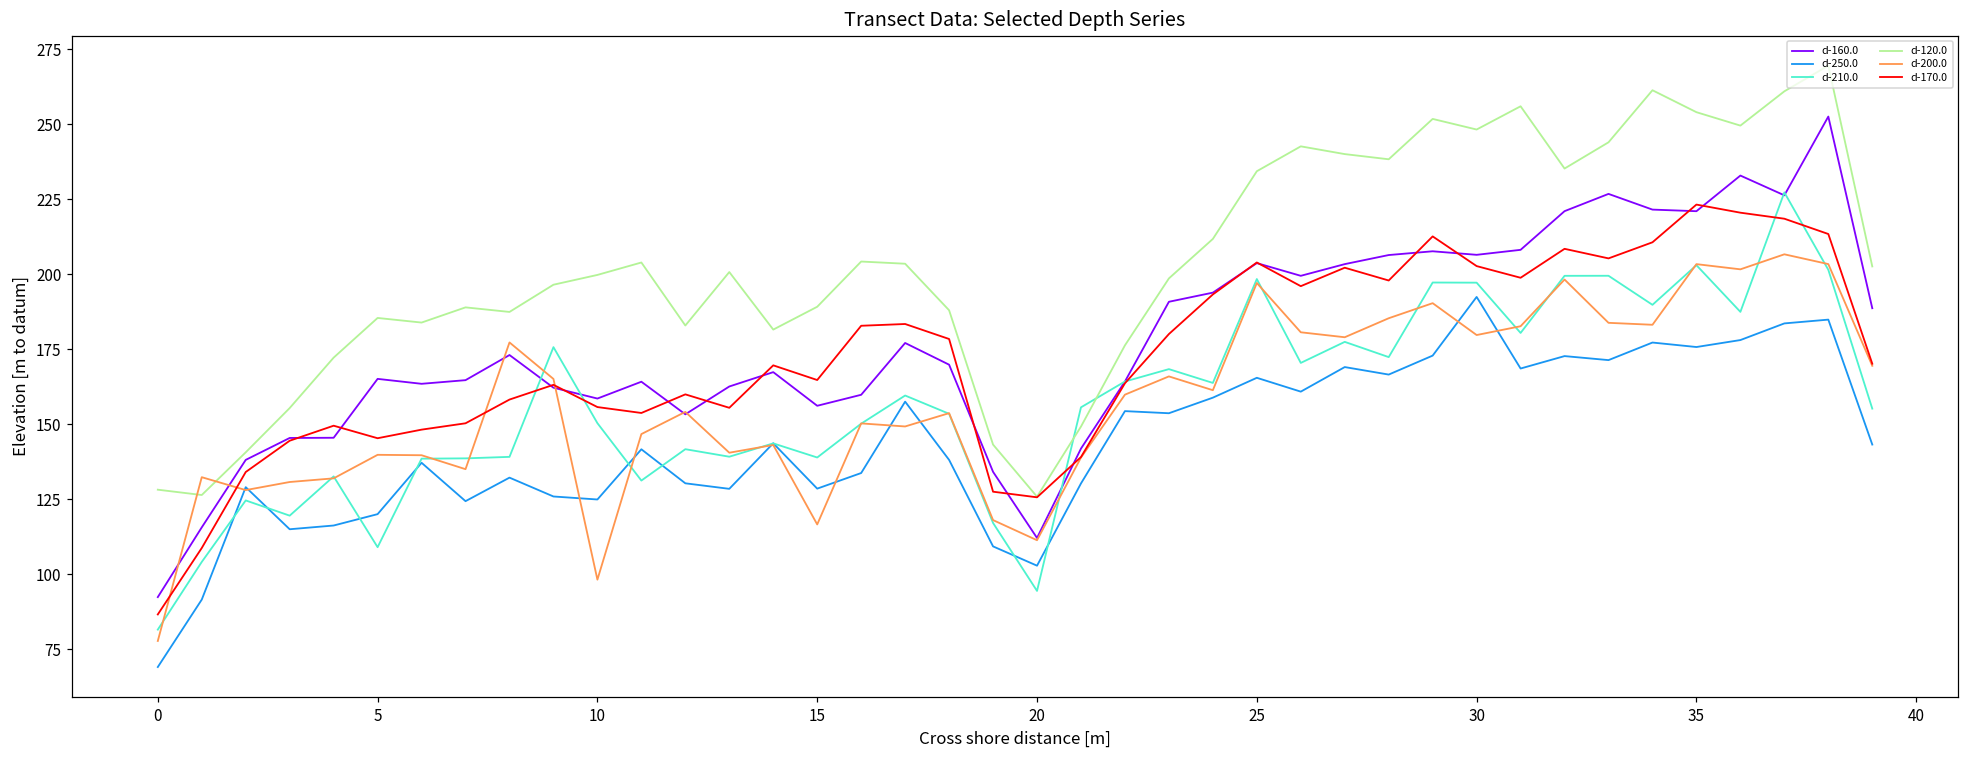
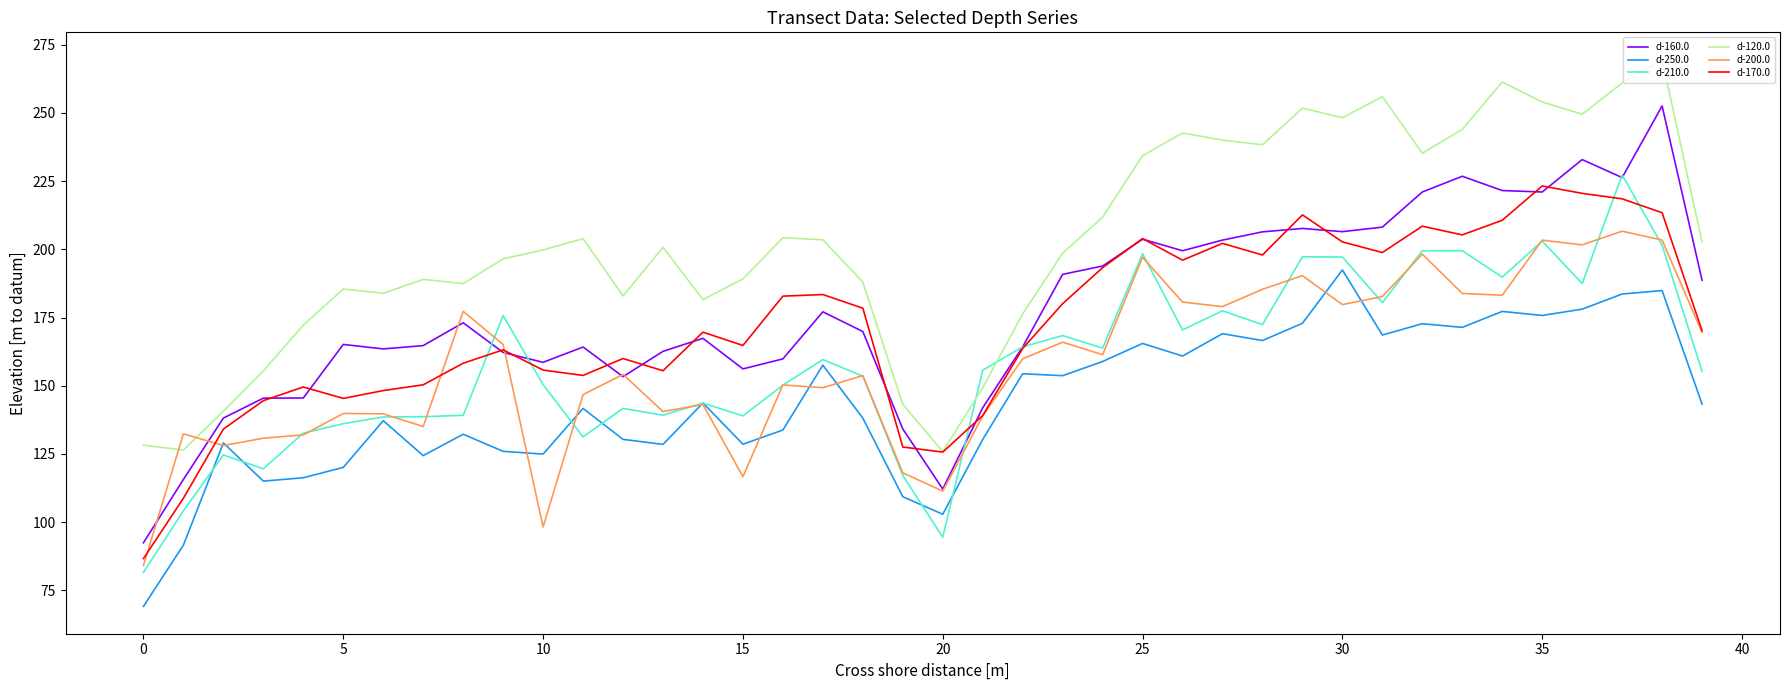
  {
    "d-160.0": {
      "0": 92,
      "5": 165,
      "10": 159,
      "15": 156,
      "30": 206,
      "35": 221
    },
    "d-250.0": {
      "0": 69,
      "5": 120,
      "10": 125,
      "15": 129,
      "20": 103,
      "25": 166,
      "30": 192,
      "35": 176
    },
    "d-210.0": {
      "0": 82,
-     "5": 109,
+     "5": 136,
      "10": 150,
      "15": 139,
      "20": 95,
      "25": 198,
      "30": 197
    },
    "d-120.0": {
      "0": 128,
      "5": 185,
      "10": 200,
      "15": 189,
      "25": 234,
      "30": 248,
      "35": 254
    },
    "d-200.0": {
-     "0": 78,
+     "0": 84,
      "5": 140,
      "10": 98,
      "15": 117,
      "25": 197,
      "30": 180
    },
    "d-170.0": {
      "0": 87,
      "5": 145,
      "10": 156,
      "15": 165,
      "30": 203,
      "35": 223
    }
  }
